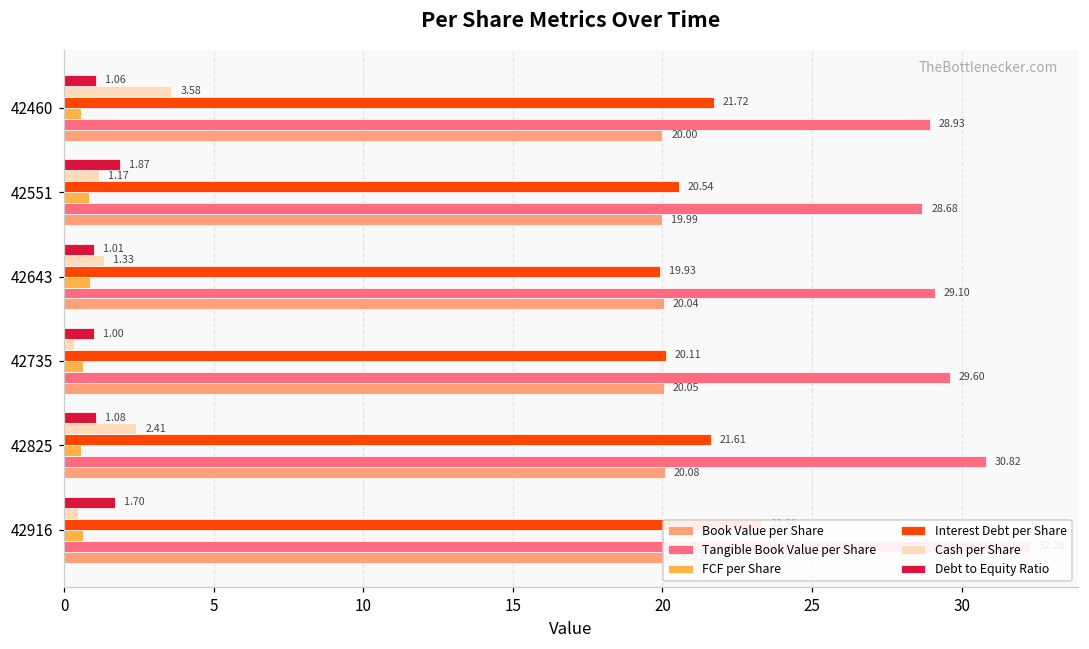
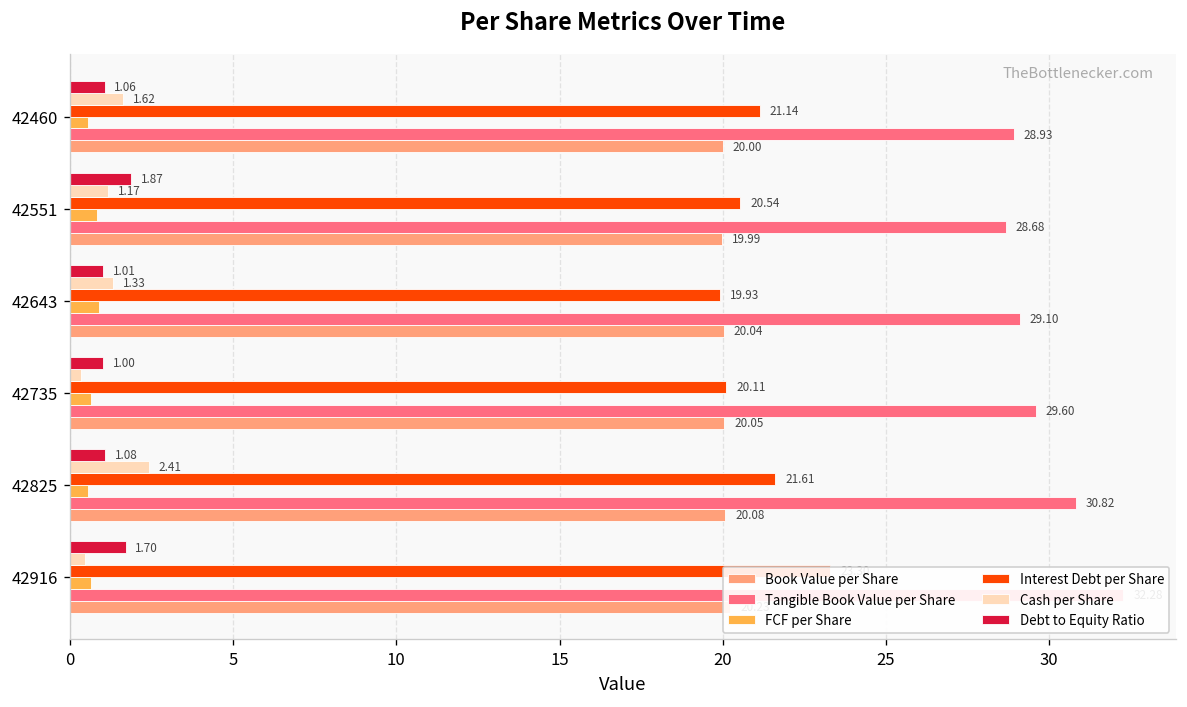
  {
    "Interest Debt per Share": {
-     "42460": 21.72,
+     "42460": 21.14,
      "42551": 20.54,
      "42643": 19.93,
      "42735": 20.11,
      "42825": 21.61
    },
    "Cash per Share": {
-     "42460": 3.58,
+     "42460": 1.62,
      "42551": 1.17,
      "42643": 1.33,
      "42825": 2.41
    },
    "Debt to Equity Ratio": {
      "42460": 1.06,
      "42551": 1.87,
      "42643": 1.01,
      "42735": 1.00,
      "42825": 1.08,
      "42916": 1.70
    }
  }
